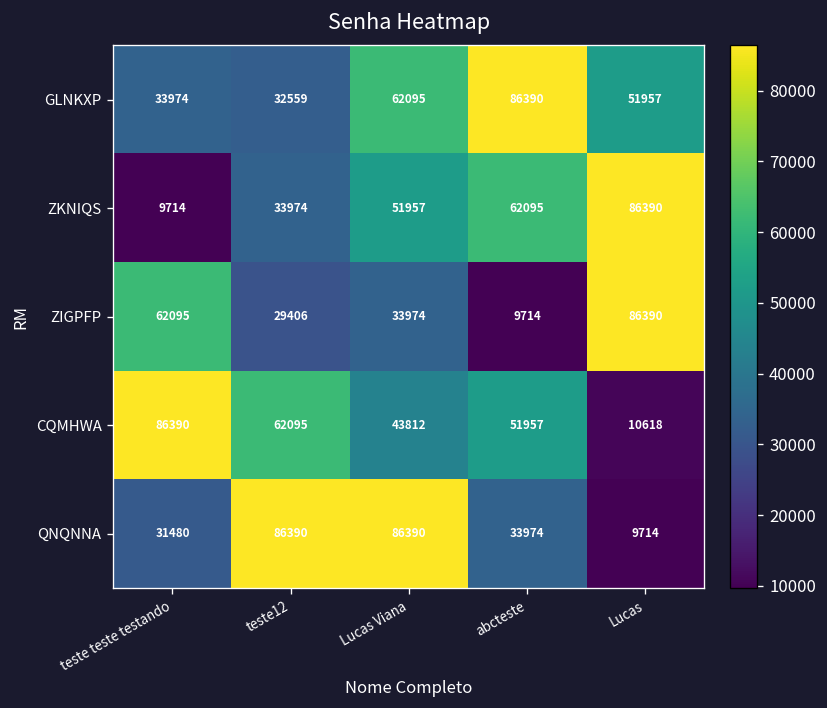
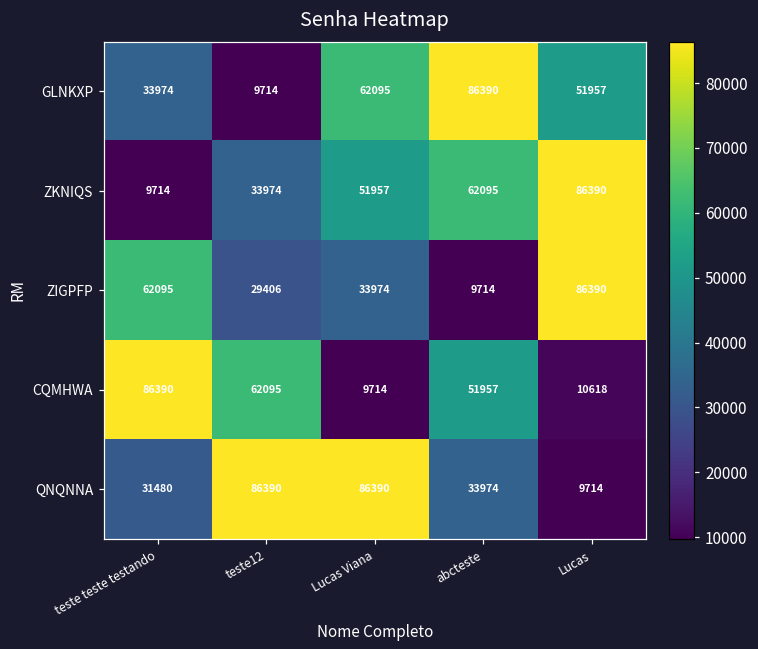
  {
    "GLNKXP": {
      "teste teste testando": 33974,
-     "teste12": 32559,
+     "teste12": 9714,
      "Lucas Viana": 62095,
      "abcteste": 86390,
      "Lucas": 51957
    },
    "ZKNIQS": {
      "teste teste testando": 9714,
      "teste12": 33974,
      "Lucas Viana": 51957,
      "abcteste": 62095,
      "Lucas": 86390
    },
    "ZIGPFP": {
      "teste teste testando": 62095,
      "teste12": 29406,
      "Lucas Viana": 33974,
      "abcteste": 9714,
      "Lucas": 86390
    },
    "CQMHWA": {
      "teste teste testando": 86390,
      "teste12": 62095,
-     "Lucas Viana": 43812,
+     "Lucas Viana": 9714,
      "abcteste": 51957,
      "Lucas": 10618
    },
    "QNQNNA": {
      "teste teste testando": 31480,
      "teste12": 86390,
      "Lucas Viana": 86390,
      "abcteste": 33974,
      "Lucas": 9714
    }
  }
